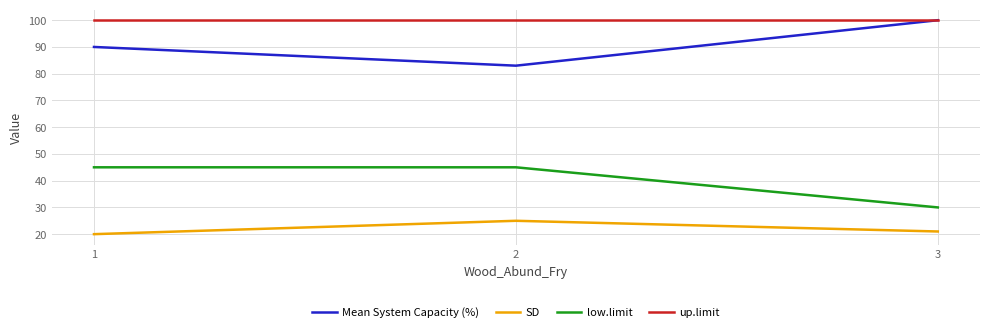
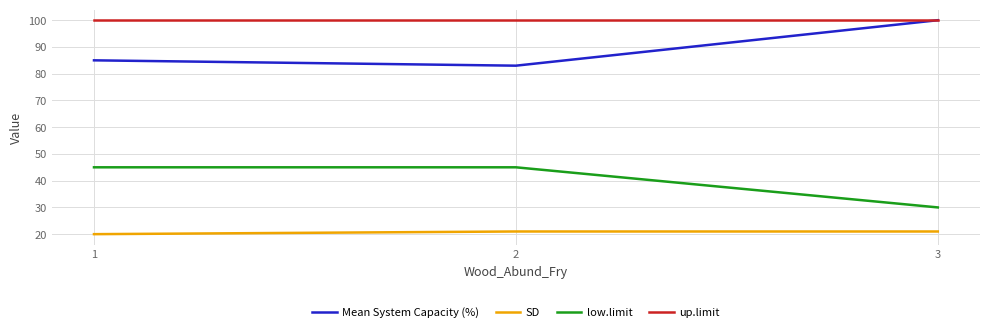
  {
    "Mean System Capacity (%)": {
-     "1": 90,
+     "1": 85,
      "2": 83
    },
    "SD": {
      "1": 20,
-     "2": 25,
+     "2": 21,
      "3": 21
    },
    "low.limit": {
      "1": 45,
      "2": 45,
      "3": 30
    },
    "up.limit": {
      "1": 100,
      "2": 100
    }
  }
